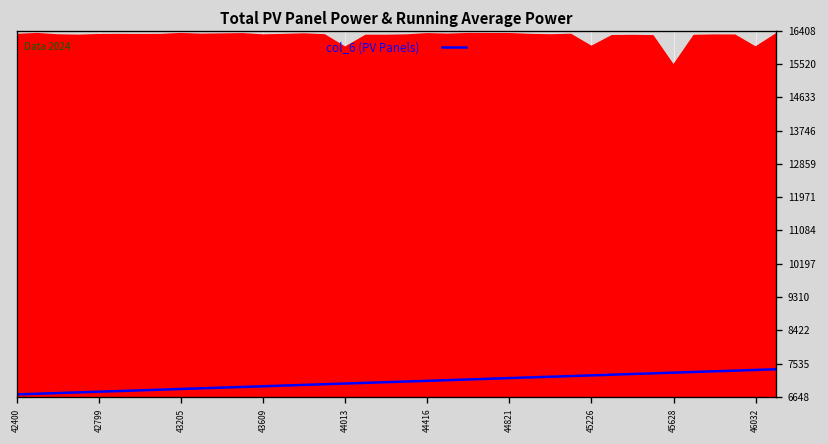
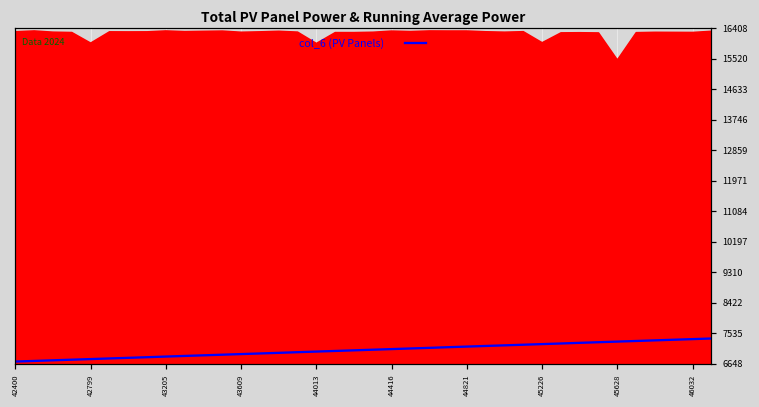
  {
    "col_6 (PV Panels)": {
      "42400": 16300,
-     "42799": 16300,
+     "42799": 16000,
      "43205": 16300,
      "43609": 16300,
      "44013": 16000,
      "44416": 16300,
      "44821": 16300,
      "45226": 16000,
      "45628": 15500,
-     "46032": 16000
+     "46032": 16300
    }
  }
